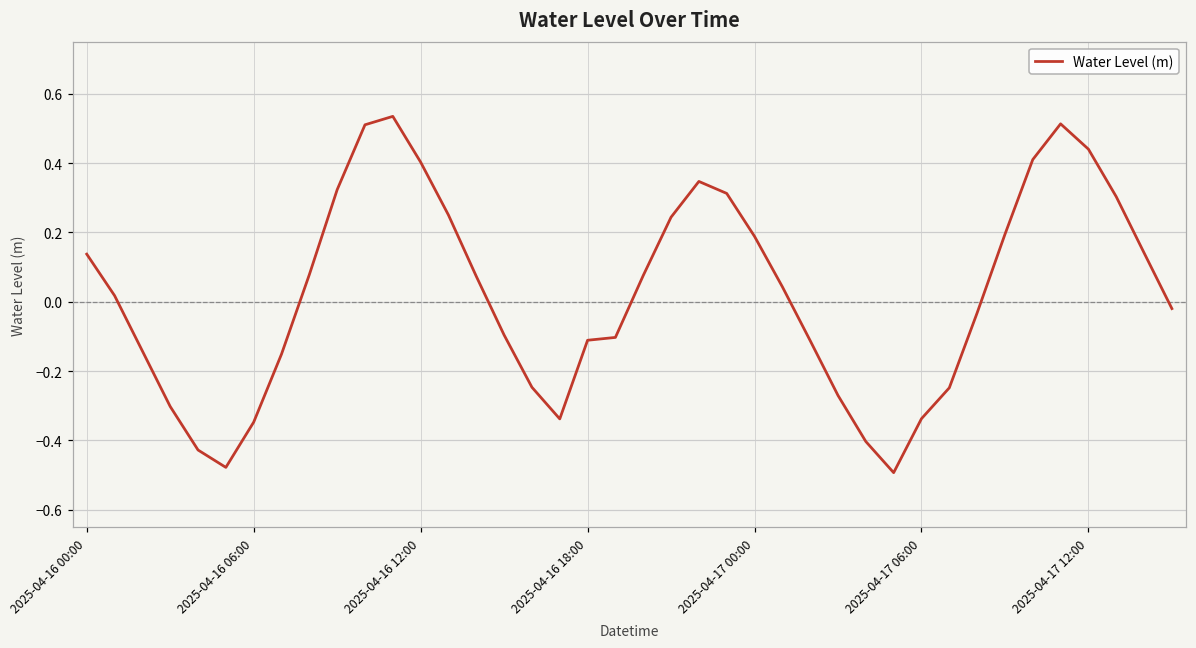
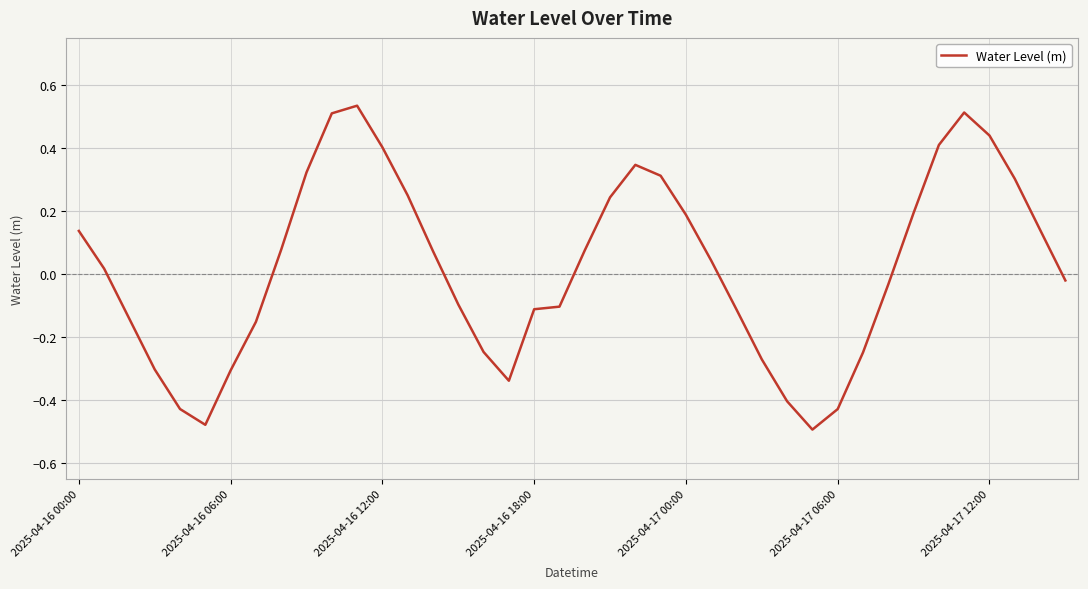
  {
    "2025-04-16 00:00": 0.14,
-   "2025-04-16 06:00": -0.35,
+   "2025-04-16 06:00": -0.31,
    "2025-04-16 12:00": 0.40,
    "2025-04-16 18:00": -0.11,
    "2025-04-17 00:00": 0.19,
-   "2025-04-17 06:00": -0.34,
+   "2025-04-17 06:00": -0.43,
    "2025-04-17 12:00": 0.44
  }
